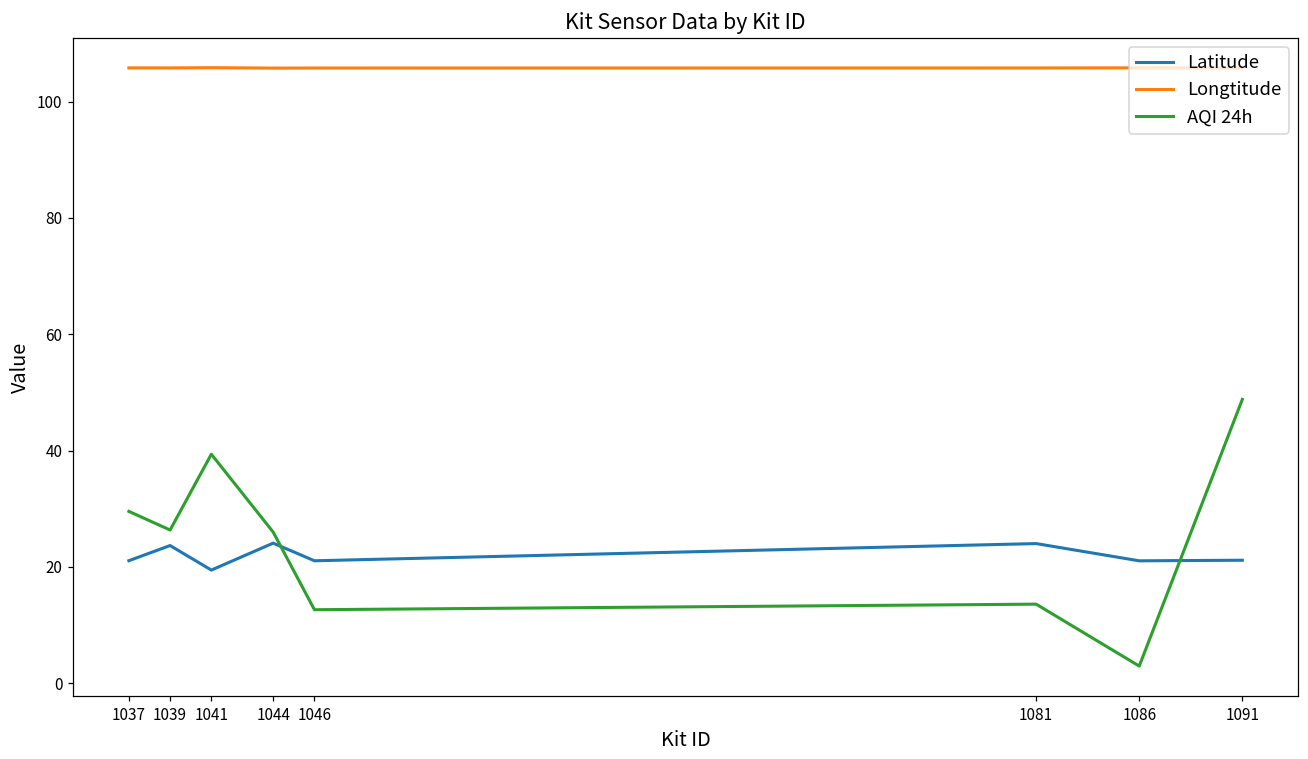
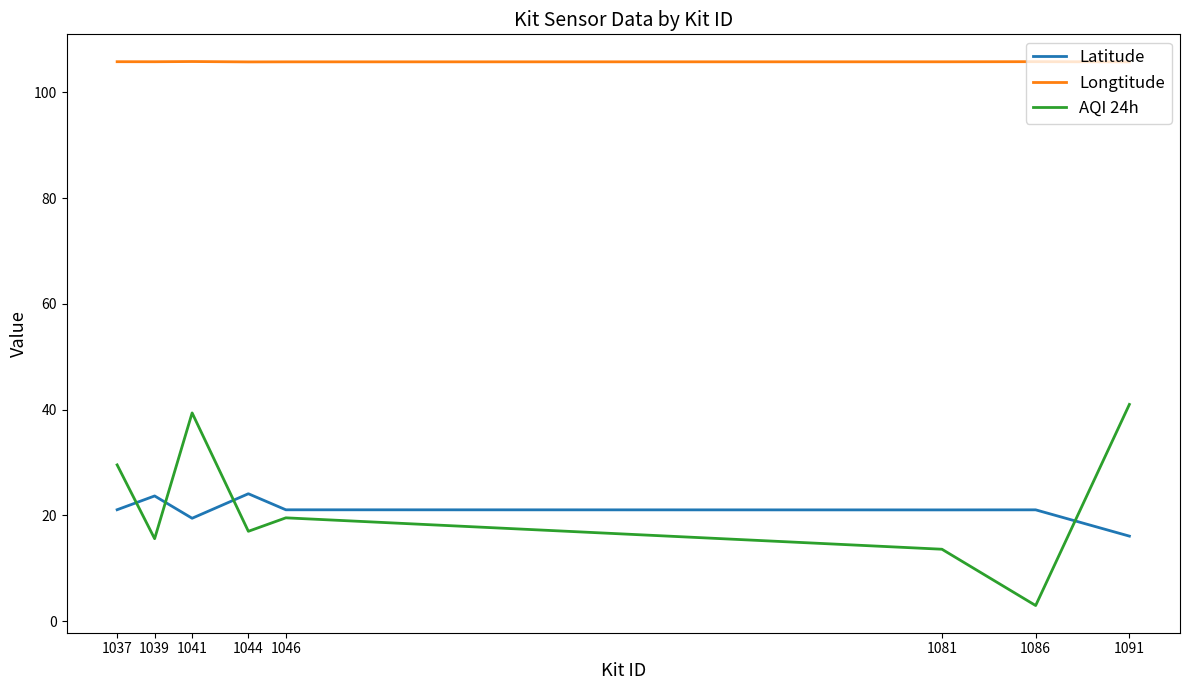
  {
    "Latitude": {
      "1037": 21,
      "1039": 24,
      "1041": 19,
      "1044": 24,
      "1046": 21,
-     "1081": 24,
+     "1081": 21,
      "1086": 21,
-     "1091": 21
+     "1091": 16
    },
    "Longtitude": {
      "1037": 106,
      "1039": 106,
      "1041": 106,
      "1044": 106,
      "1046": 106,
      "1081": 106
    },
    "AQI 24h": {
      "1037": 30,
-     "1039": 26,
+     "1039": 16,
      "1041": 39,
-     "1044": 26,
-     "1046": 13,
+     "1044": 17,
+     "1046": 20,
      "1081": 14,
      "1086": 3,
-     "1091": 49
+     "1091": 41
    }
  }
